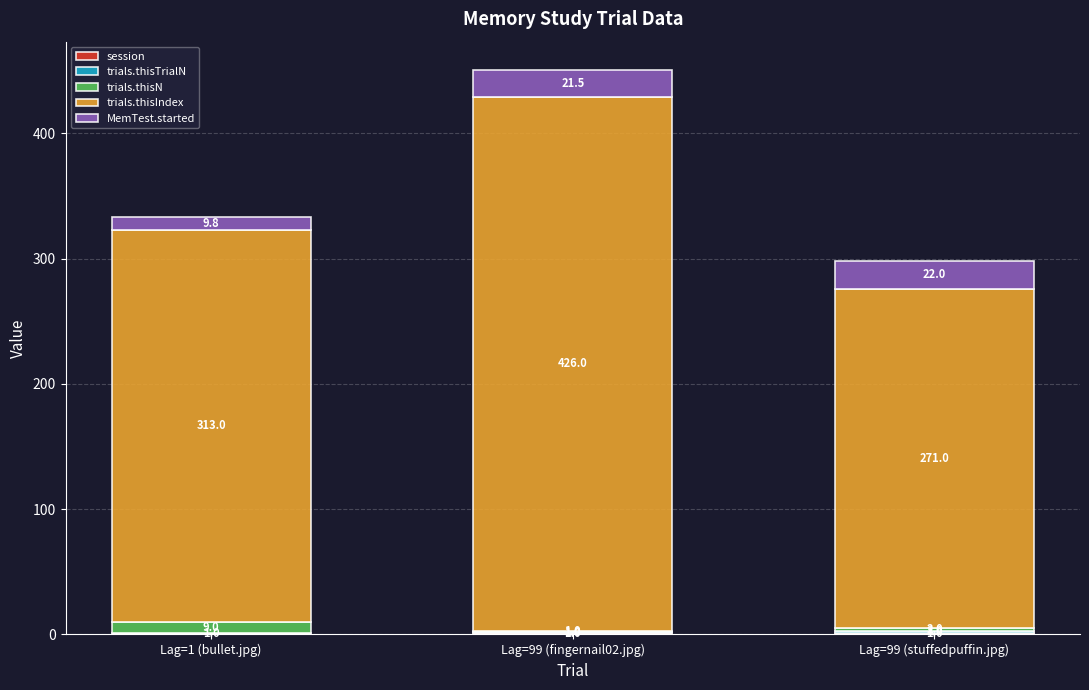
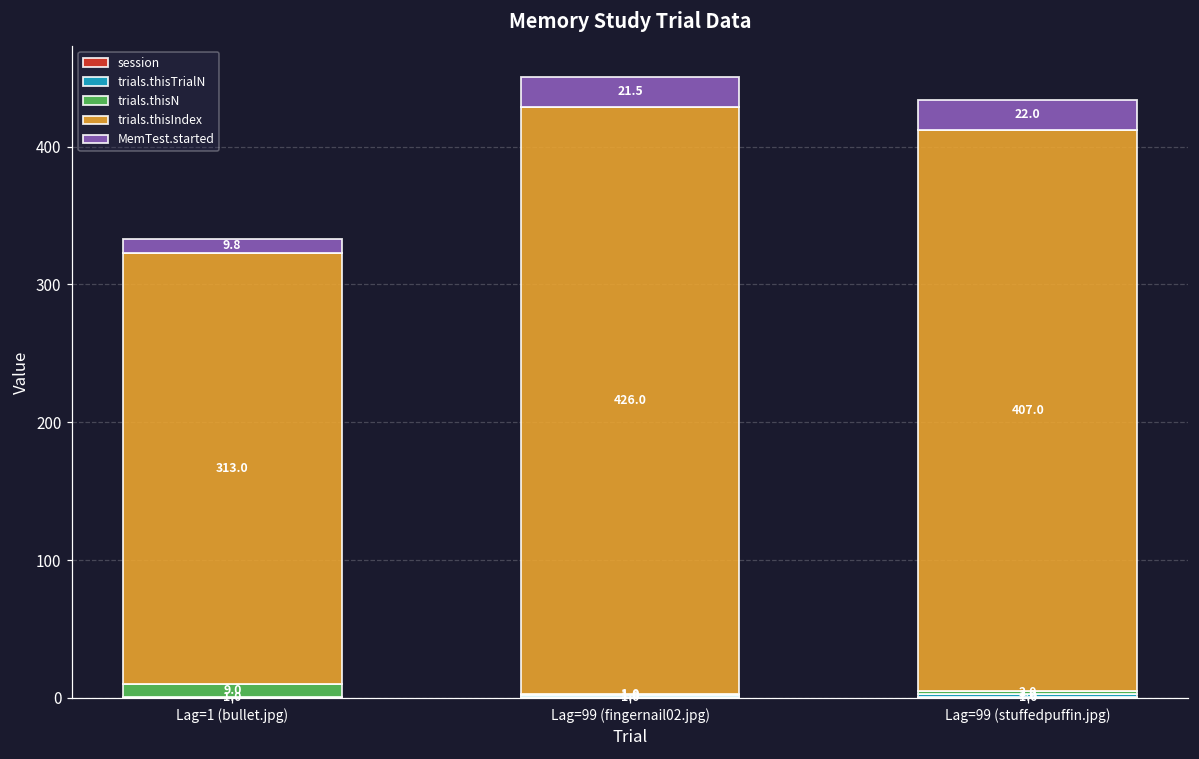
  {
    "trials.thisTrialN": {
      "Lag=1 (bullet.jpg)": 0,
      "Lag=99 (stuffedpuffin.jpg)": 2
    },
    "trials.thisN": {
      "Lag=99 (stuffedpuffin.jpg)": 2
    },
    "trials.thisIndex": {
      "Lag=1 (bullet.jpg)": 313.0,
      "Lag=99 (fingernail02.jpg)": 426.0,
-     "Lag=99 (stuffedpuffin.jpg)": 271.0
+     "Lag=99 (stuffedpuffin.jpg)": 407.0
    },
    "MemTest.started": {
      "Lag=1 (bullet.jpg)": 9.8,
      "Lag=99 (fingernail02.jpg)": 21.5,
      "Lag=99 (stuffedpuffin.jpg)": 22.0
    }
  }
